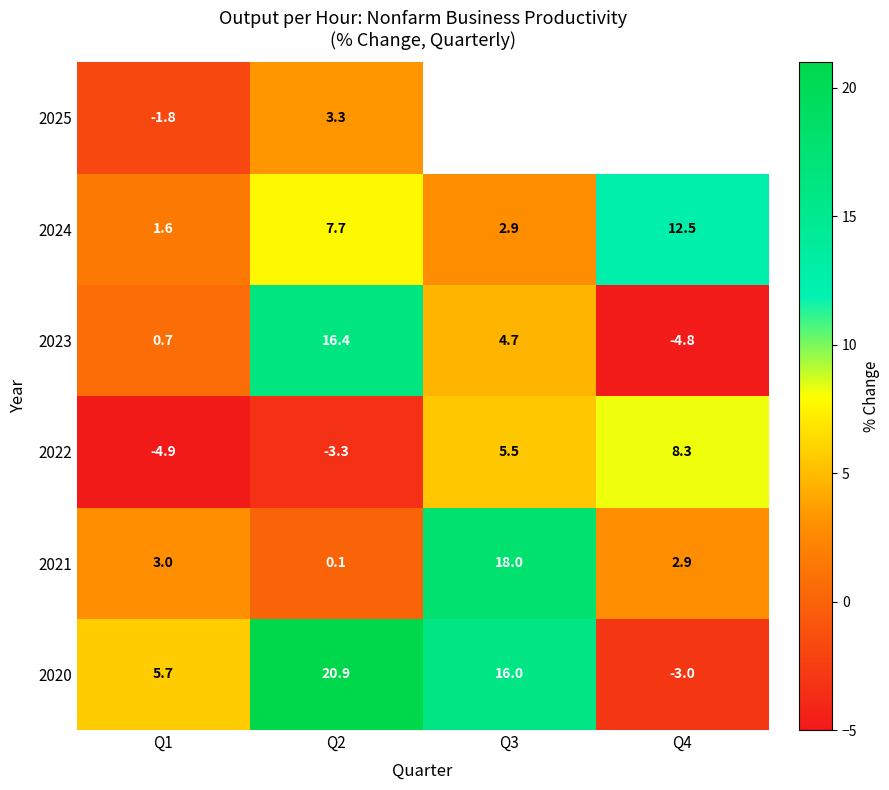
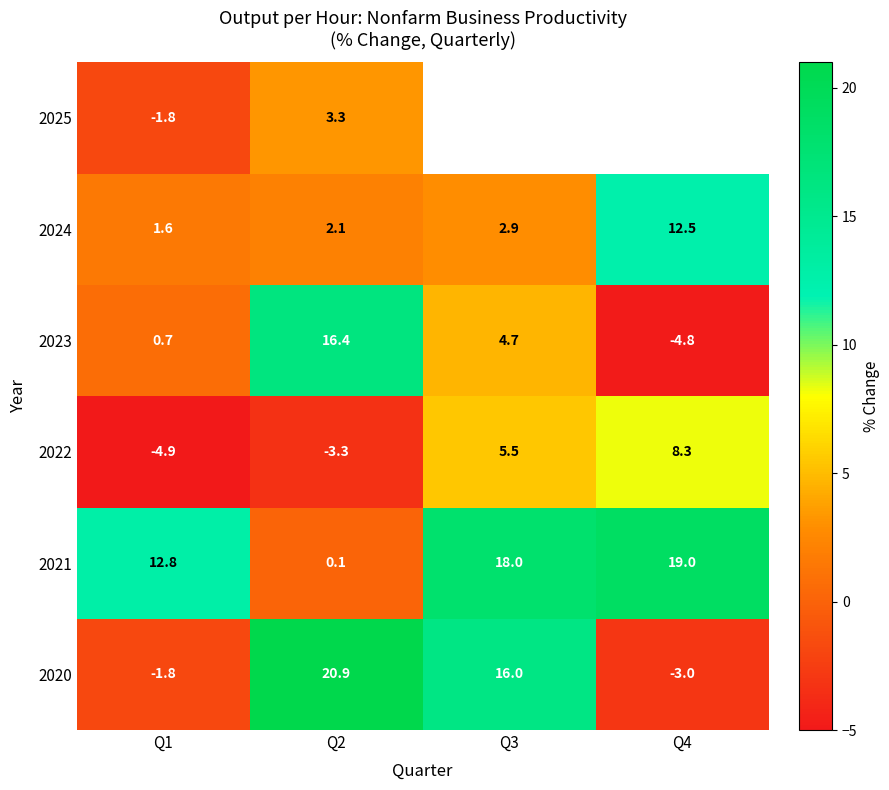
  {
    "2025": {
      "Q1": -1.8,
      "Q2": 3.3
    },
    "2024": {
      "Q1": 1.6,
-     "Q2": 7.7,
+     "Q2": 2.1,
      "Q3": 2.9,
      "Q4": 12.5
    },
    "2023": {
      "Q1": 0.7,
      "Q2": 16.4,
      "Q3": 4.7,
      "Q4": -4.8
    },
    "2022": {
      "Q1": -4.9,
      "Q2": -3.3,
      "Q3": 5.5,
      "Q4": 8.3
    },
    "2021": {
-     "Q1": 3.0,
+     "Q1": 12.8,
      "Q2": 0.1,
      "Q3": 18.0,
-     "Q4": 2.9
+     "Q4": 19.0
    },
    "2020": {
-     "Q1": 5.7,
+     "Q1": -1.8,
      "Q2": 20.9,
      "Q3": 16.0,
      "Q4": -3.0
    }
  }
